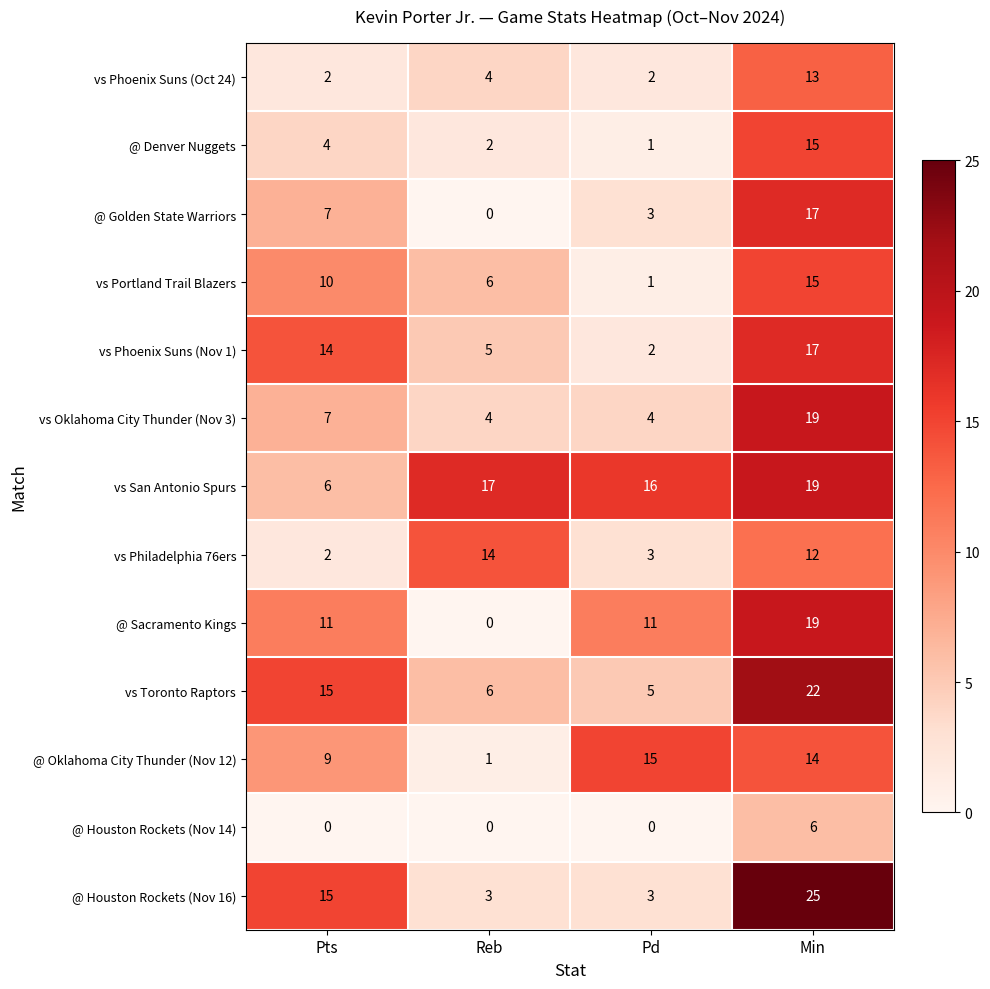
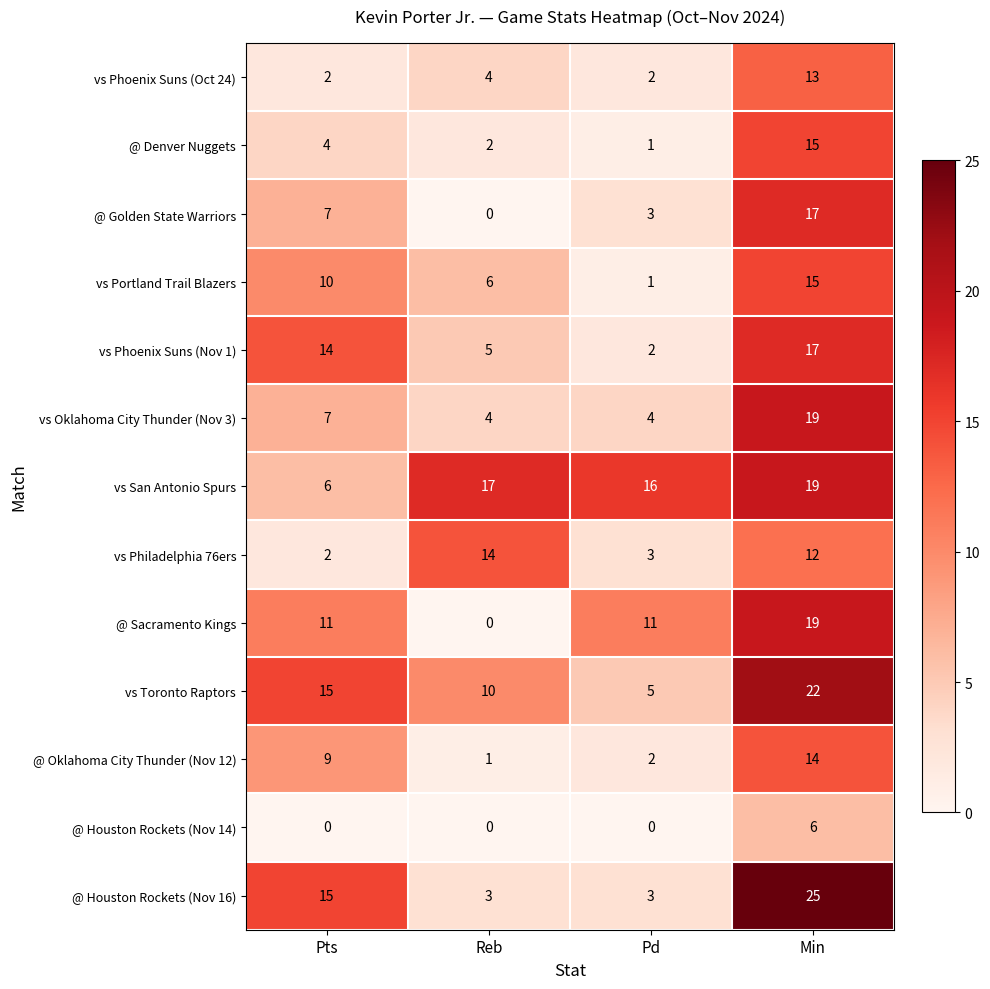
  {
    "vs Phoenix Suns (Oct 24)": {
      "Pts": 2,
      "Reb": 4,
      "Pd": 2,
      "Min": 13
    },
    "@ Denver Nuggets": {
      "Pts": 4,
      "Reb": 2,
      "Pd": 1,
      "Min": 15
    },
    "@ Golden State Warriors": {
      "Pts": 7,
      "Reb": 0,
      "Pd": 3,
      "Min": 17
    },
    "vs Portland Trail Blazers": {
      "Pts": 10,
      "Reb": 6,
      "Pd": 1,
      "Min": 15
    },
    "vs Phoenix Suns (Nov 1)": {
      "Pts": 14,
      "Reb": 5,
      "Pd": 2,
      "Min": 17
    },
    "vs Oklahoma City Thunder (Nov 3)": {
      "Pts": 7,
      "Reb": 4,
      "Pd": 4,
      "Min": 19
    },
    "vs San Antonio Spurs": {
      "Pts": 6,
      "Reb": 17,
      "Pd": 16,
      "Min": 19
    },
    "vs Philadelphia 76ers": {
      "Pts": 2,
      "Reb": 14,
      "Pd": 3,
      "Min": 12
    },
    "@ Sacramento Kings": {
      "Pts": 11,
      "Reb": 0,
      "Pd": 11,
      "Min": 19
    },
    "vs Toronto Raptors": {
      "Pts": 15,
-     "Reb": 6,
+     "Reb": 10,
      "Pd": 5,
      "Min": 22
    },
    "@ Oklahoma City Thunder (Nov 12)": {
      "Pts": 9,
      "Reb": 1,
-     "Pd": 15,
+     "Pd": 2,
      "Min": 14
    },
    "@ Houston Rockets (Nov 14)": {
      "Pts": 0,
      "Reb": 0,
      "Pd": 0,
      "Min": 6
    },
    "@ Houston Rockets (Nov 16)": {
      "Pts": 15,
      "Reb": 3,
      "Pd": 3,
      "Min": 25
    }
  }
